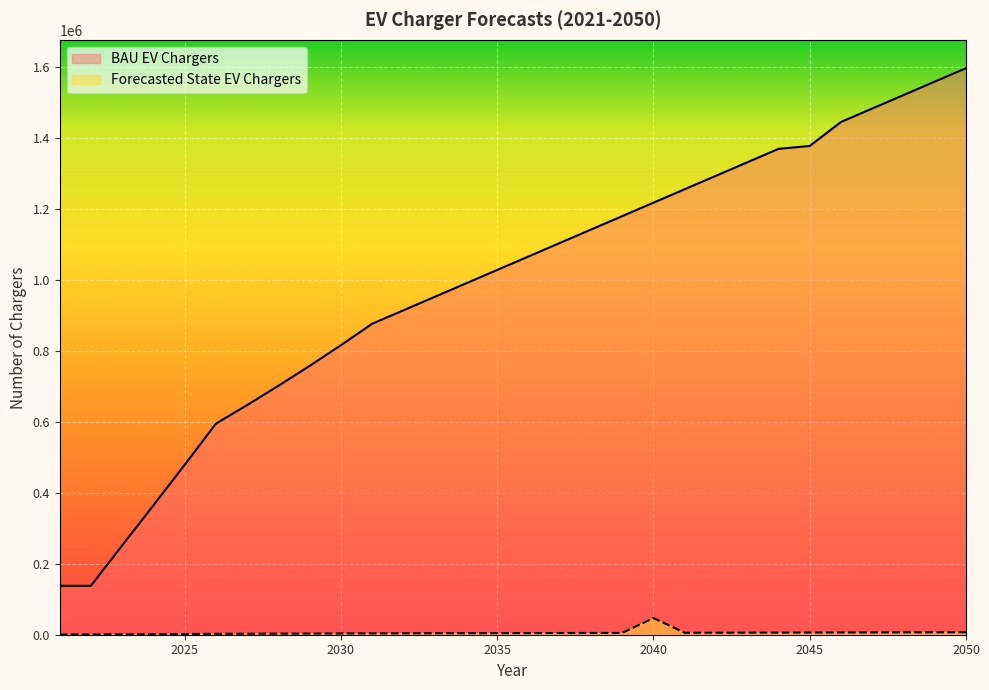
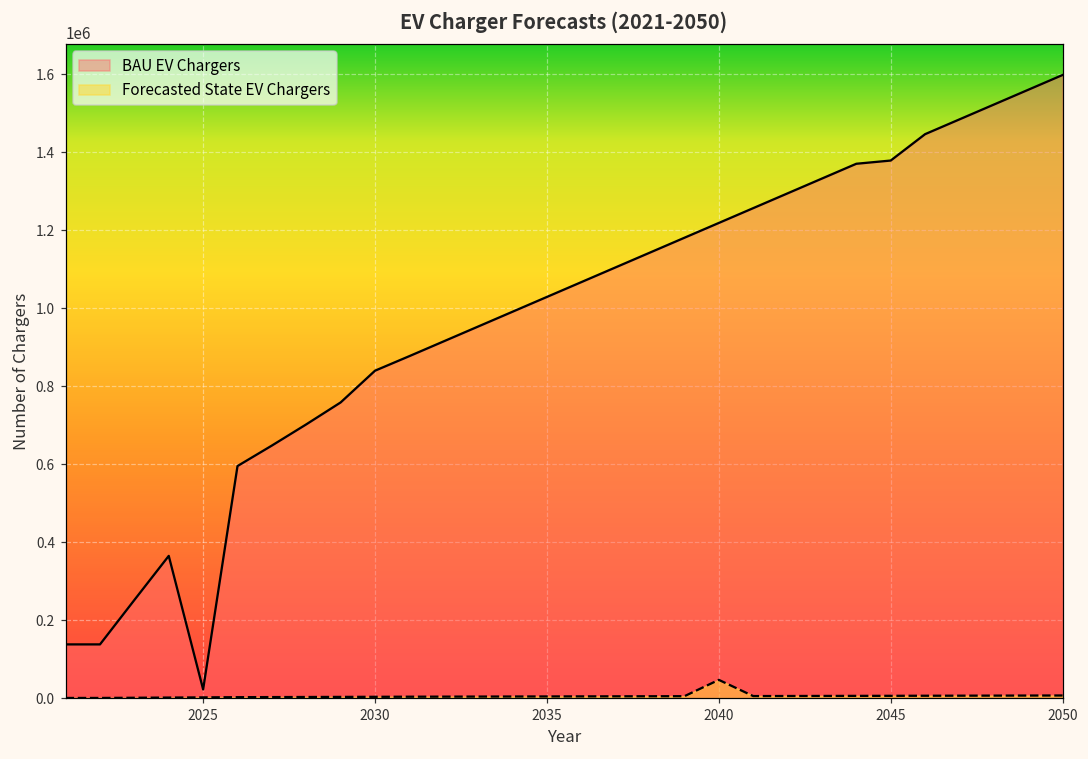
  {
    "BAU EV Chargers": {
-     "2025": 480000,
-     "2030": 820000,
+     "2025": 20000,
+     "2030": 840000,
      "2035": 1030000,
      "2040": 1220000,
      "2045": 1380000,
      "2050": 1600000
    },
    "Forecasted State EV Chargers": {
      "2025": 0,
      "2030": 0,
      "2035": 0,
      "2040": 50000,
      "2045": 10000,
      "2050": 10000
    }
  }
